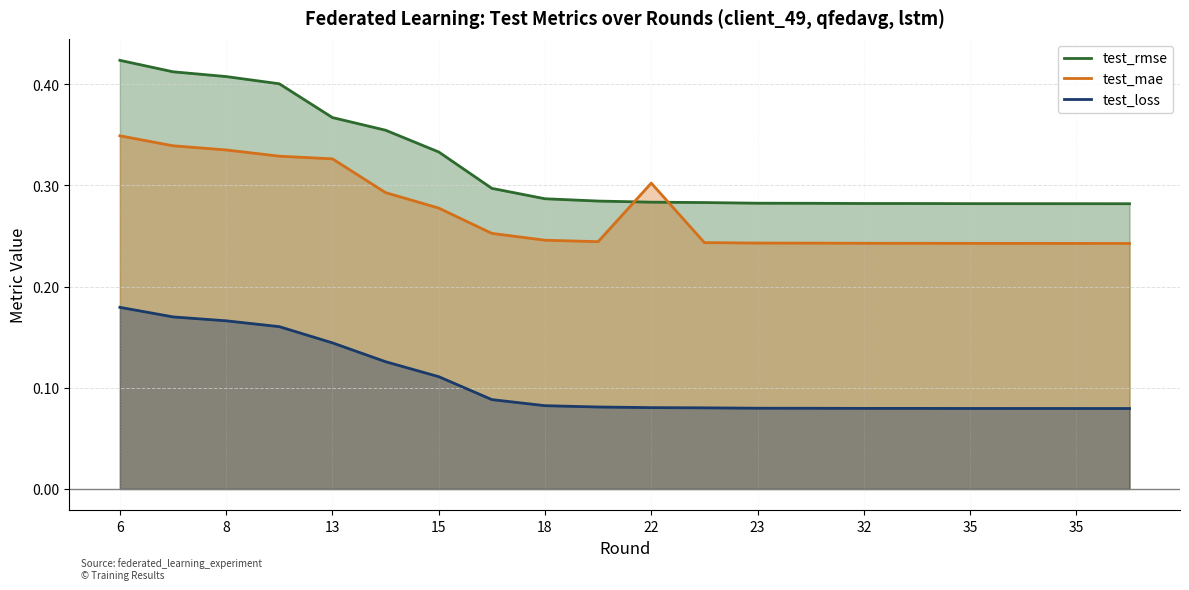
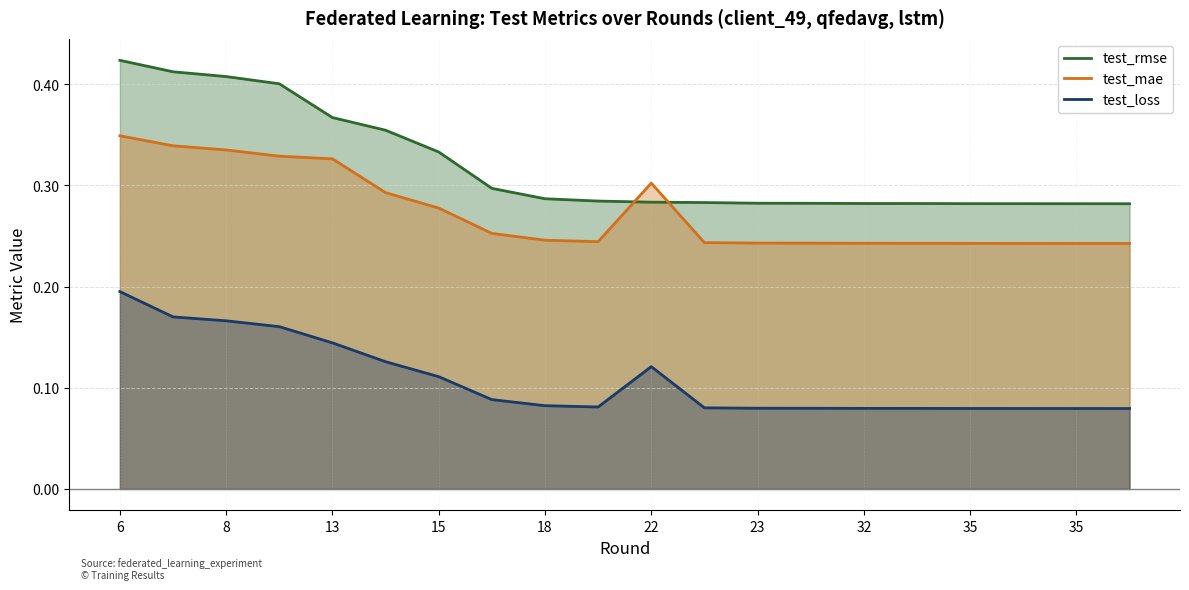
  {
    "test_rmse": {
      "6": 0.424,
      "13": 0.367,
      "22": 0.283
    },
    "test_mae": {
      "6": 0.349,
      "13": 0.326,
      "22": 0.302
    },
    "test_loss": {
-     "6": 0.180,
+     "6": 0.195,
      "13": 0.144,
-     "22": 0.080
+     "22": 0.121
    }
  }
